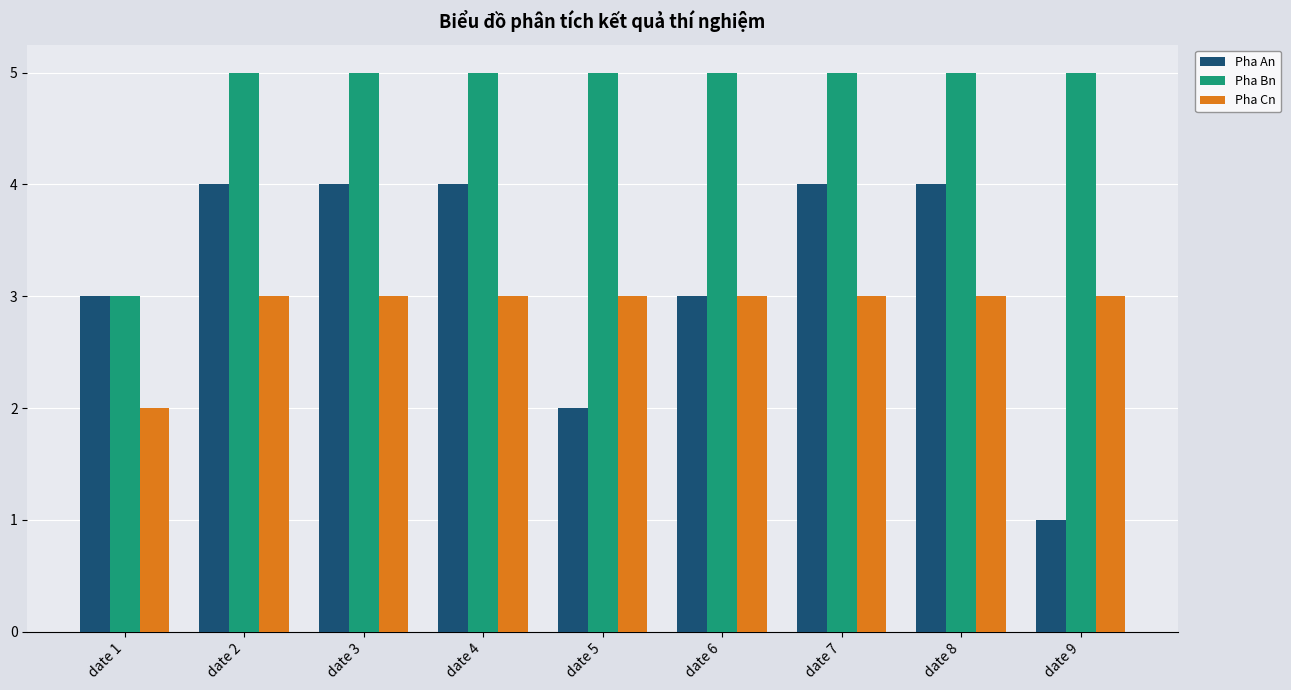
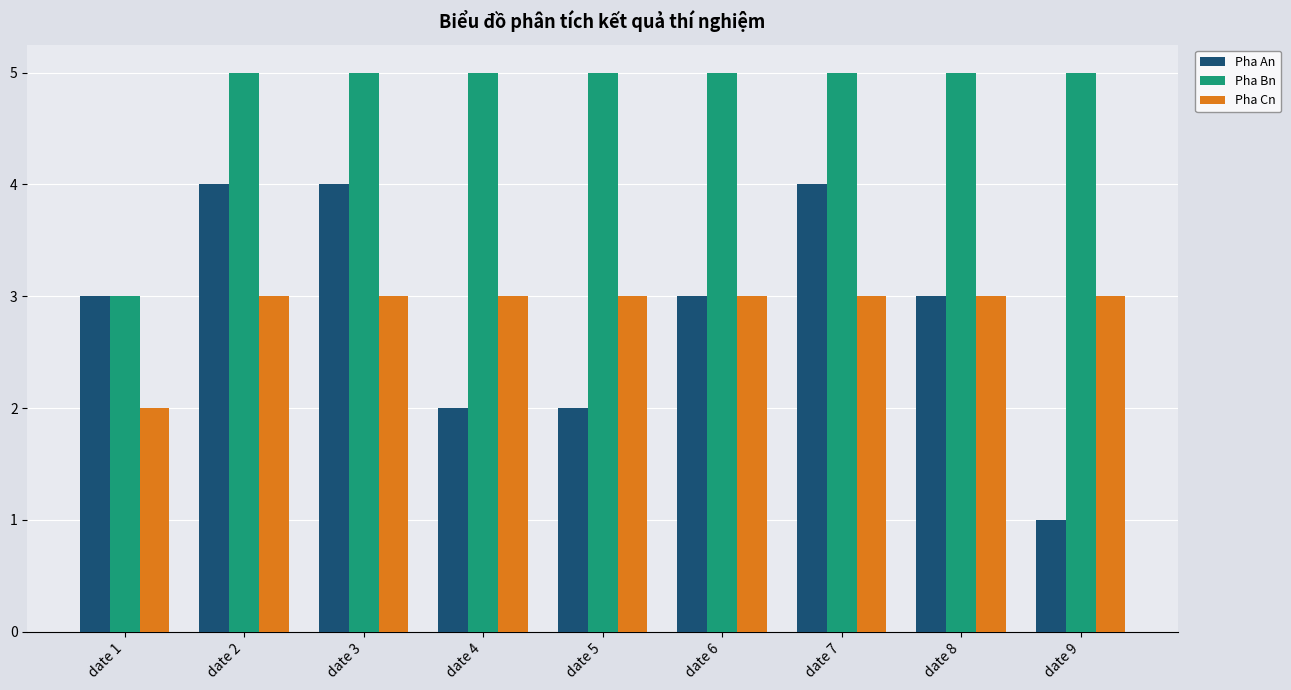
  {
    "Pha An": {
      "date 1": 3,
      "date 2": 4,
      "date 3": 4,
-     "date 4": 4,
+     "date 4": 2,
      "date 5": 2,
      "date 6": 3,
      "date 7": 4,
-     "date 8": 4,
+     "date 8": 3,
      "date 9": 1
    },
    "Pha Bn": {
      "date 1": 3,
      "date 2": 5,
      "date 3": 5,
      "date 4": 5,
      "date 5": 5,
      "date 6": 5,
      "date 7": 5,
      "date 8": 5,
      "date 9": 5
    },
    "Pha Cn": {
      "date 1": 2,
      "date 2": 3,
      "date 3": 3,
      "date 4": 3,
      "date 5": 3,
      "date 6": 3,
      "date 7": 3,
      "date 8": 3,
      "date 9": 3
    }
  }
